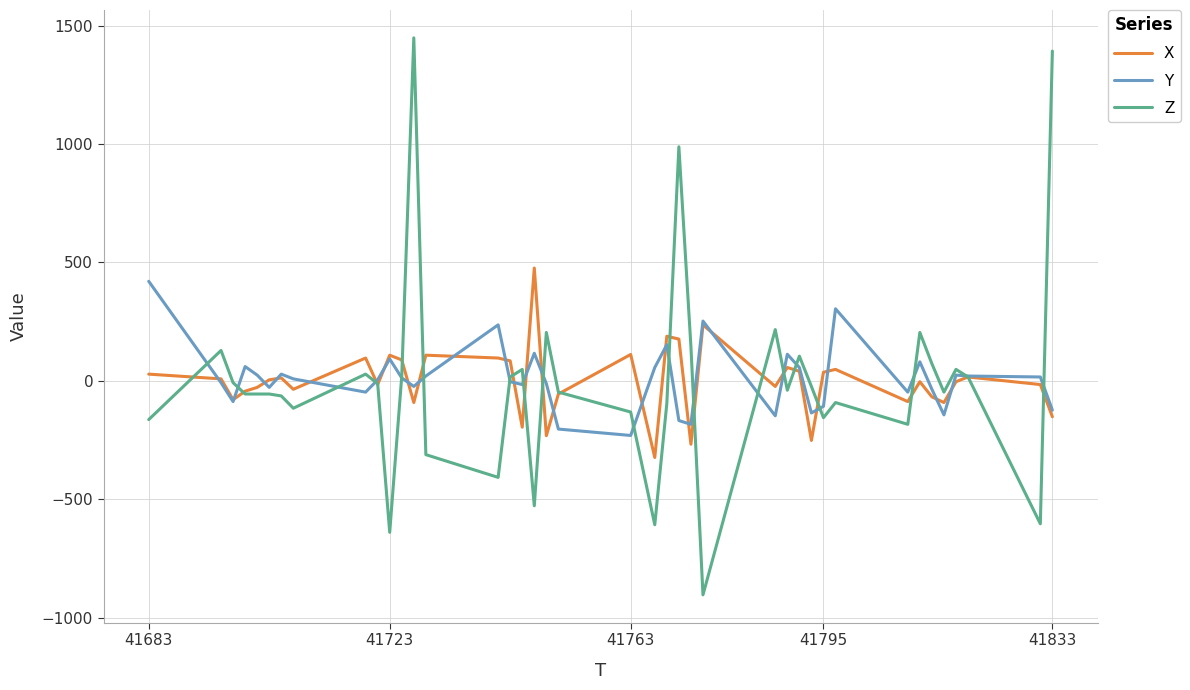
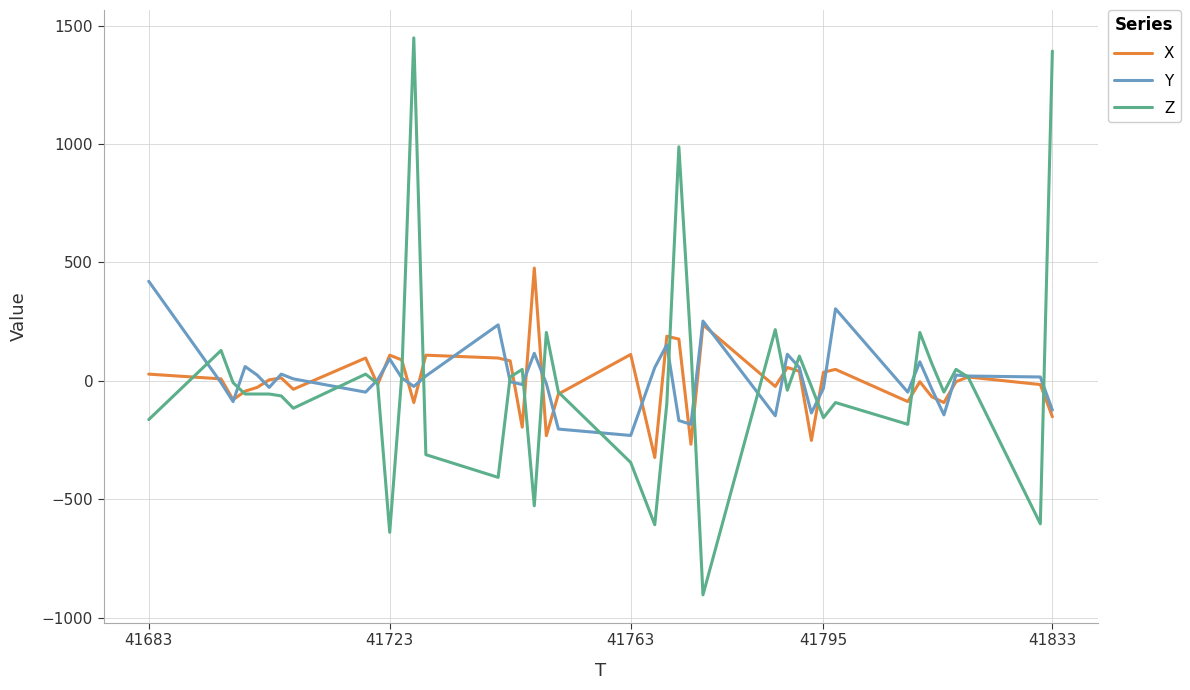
  {
    "X": {
      "41683": 30,
      "41723": 110,
      "41763": 110,
      "41795": 40,
      "41833": -150
    },
    "Y": {
      "41683": 420,
      "41723": 90,
      "41763": -230,
-     "41795": -110,
+     "41795": -30,
      "41833": -120
    },
    "Z": {
      "41683": -160,
      "41723": -640,
-     "41763": -130,
+     "41763": -350,
      "41795": -160,
      "41833": 1390
    }
  }
